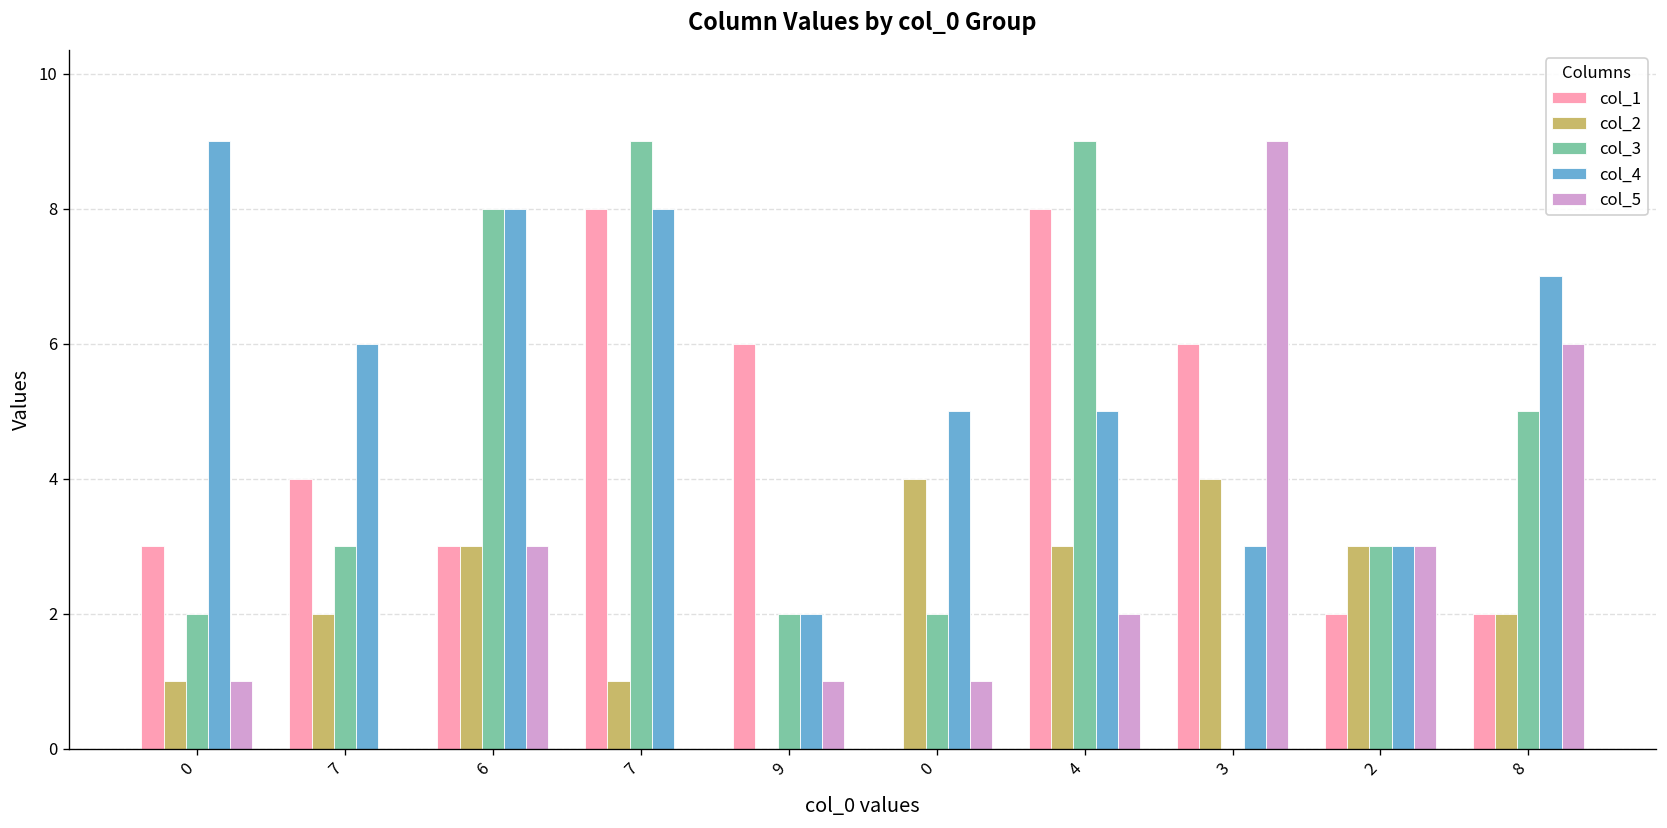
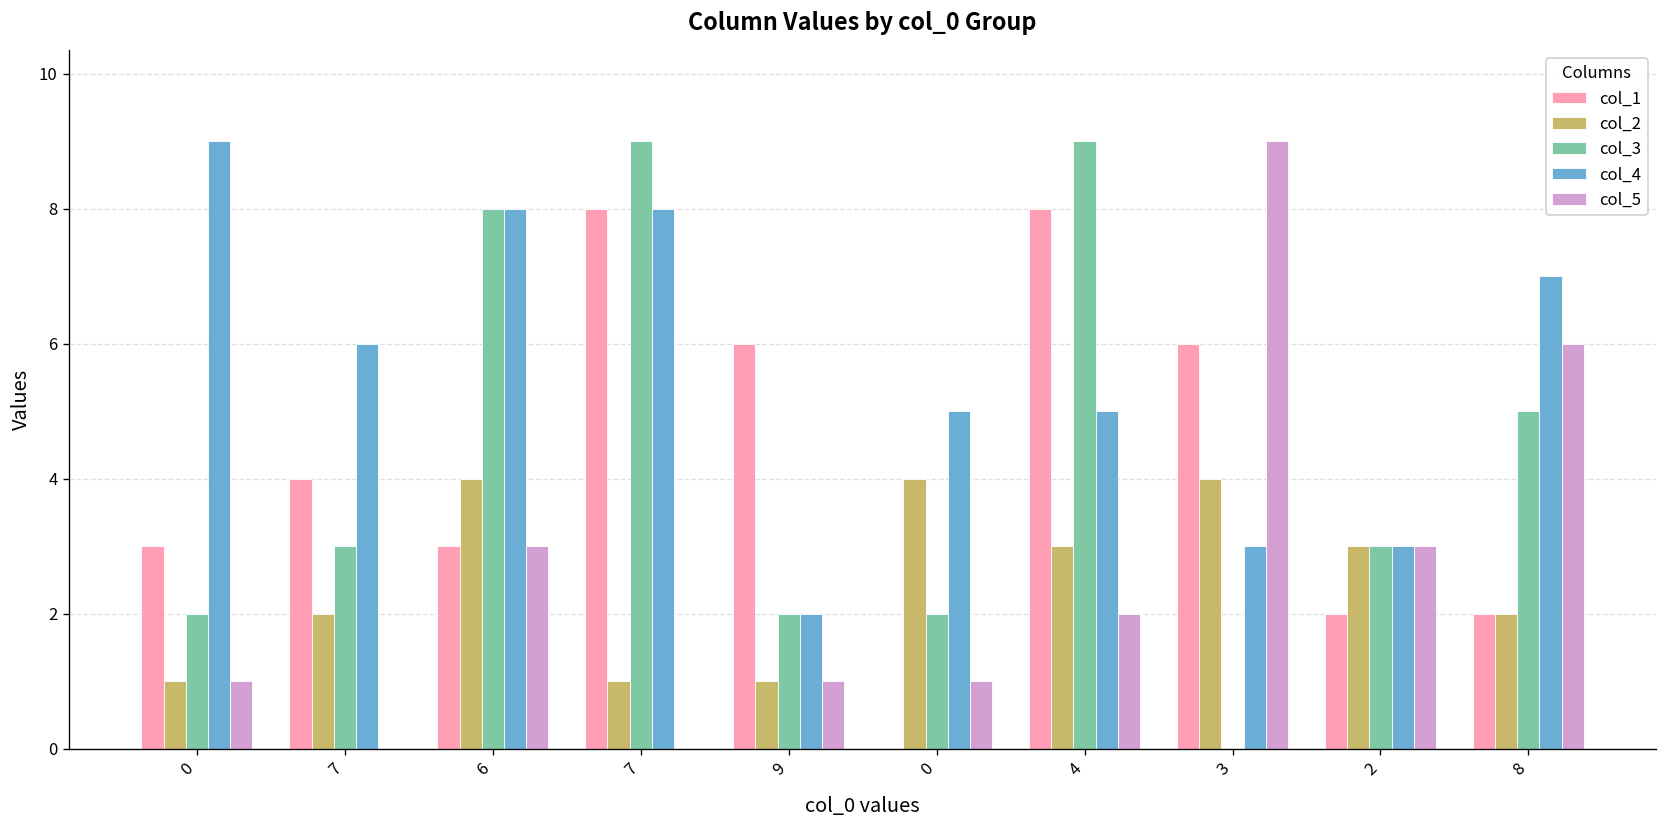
  {
    "col_2": {
-     "6": 3,
-     "9": 0,
+     "6": 4,
+     "9": 1,
      "4": 3,
      "3": 4,
      "2": 3,
      "8": 2
    }
  }
